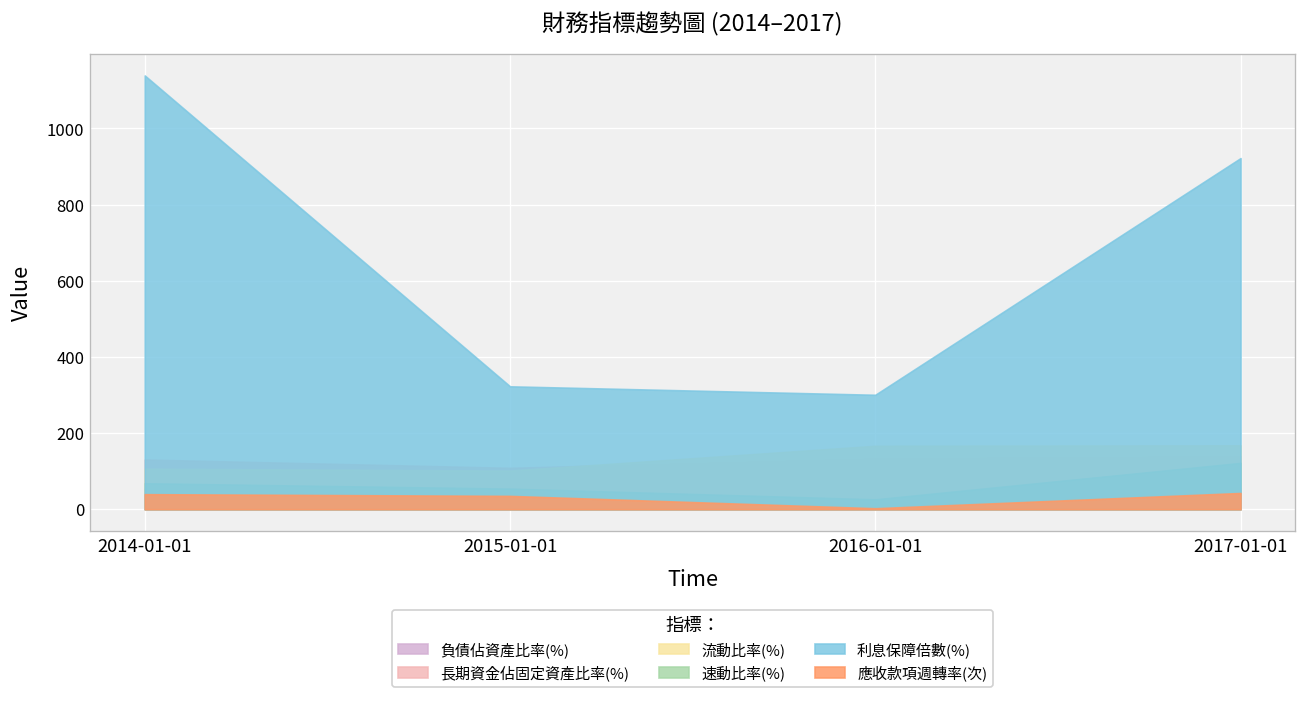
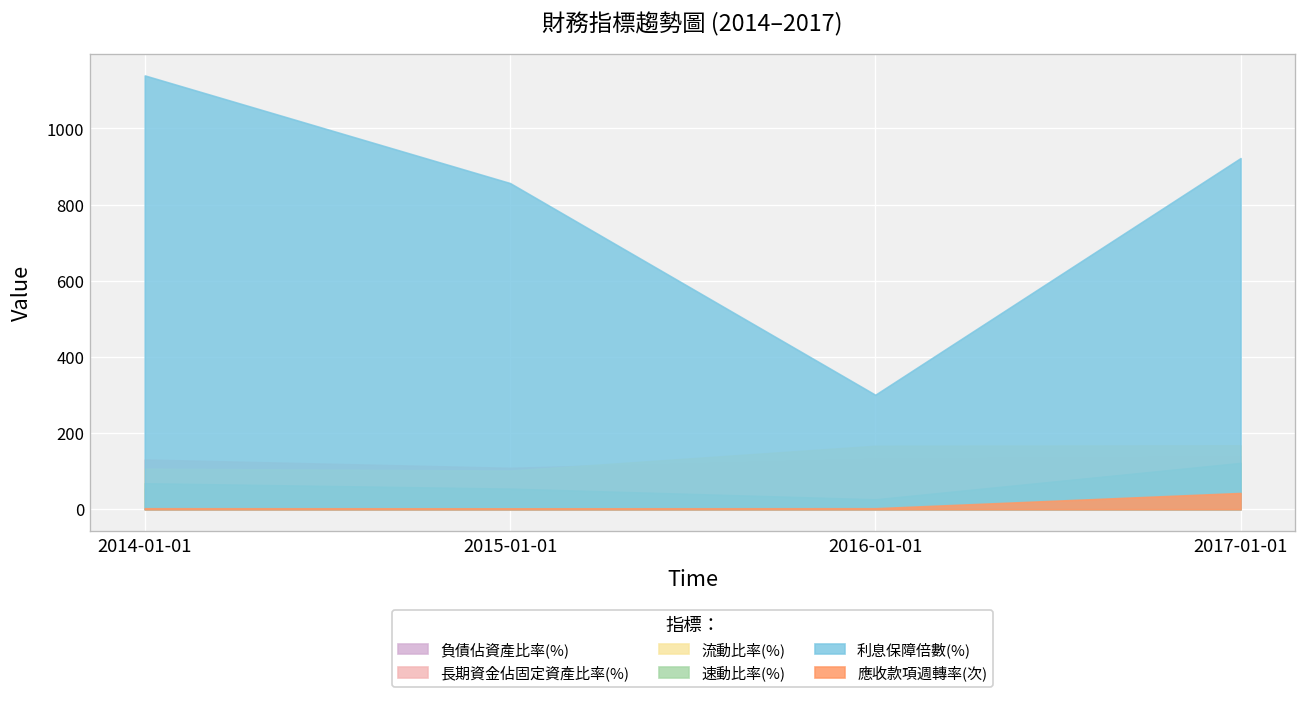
  {
    "速動比率(%)": {
      "2014-01-01": 70,
      "2016-01-01": 30,
      "2017-01-01": 120
    },
    "利息保障倍數(%)": {
      "2014-01-01": 1140,
-     "2015-01-01": 320,
+     "2015-01-01": 860,
      "2016-01-01": 300,
      "2017-01-01": 920
    },
    "應收款項週轉率(次)": {
-     "2014-01-01": 40,
-     "2015-01-01": 40,
+     "2014-01-01": 0,
+     "2015-01-01": 0,
      "2017-01-01": 40
    }
  }
